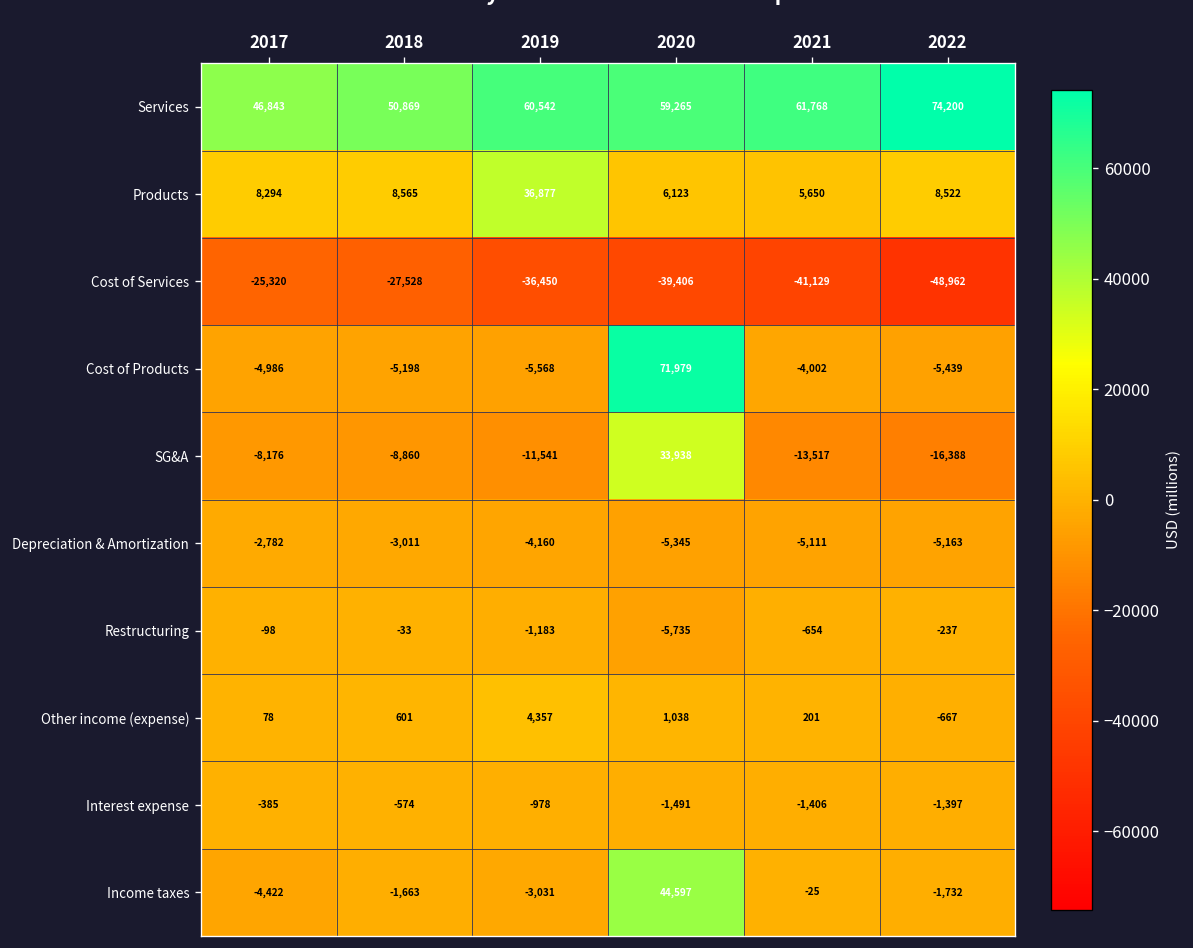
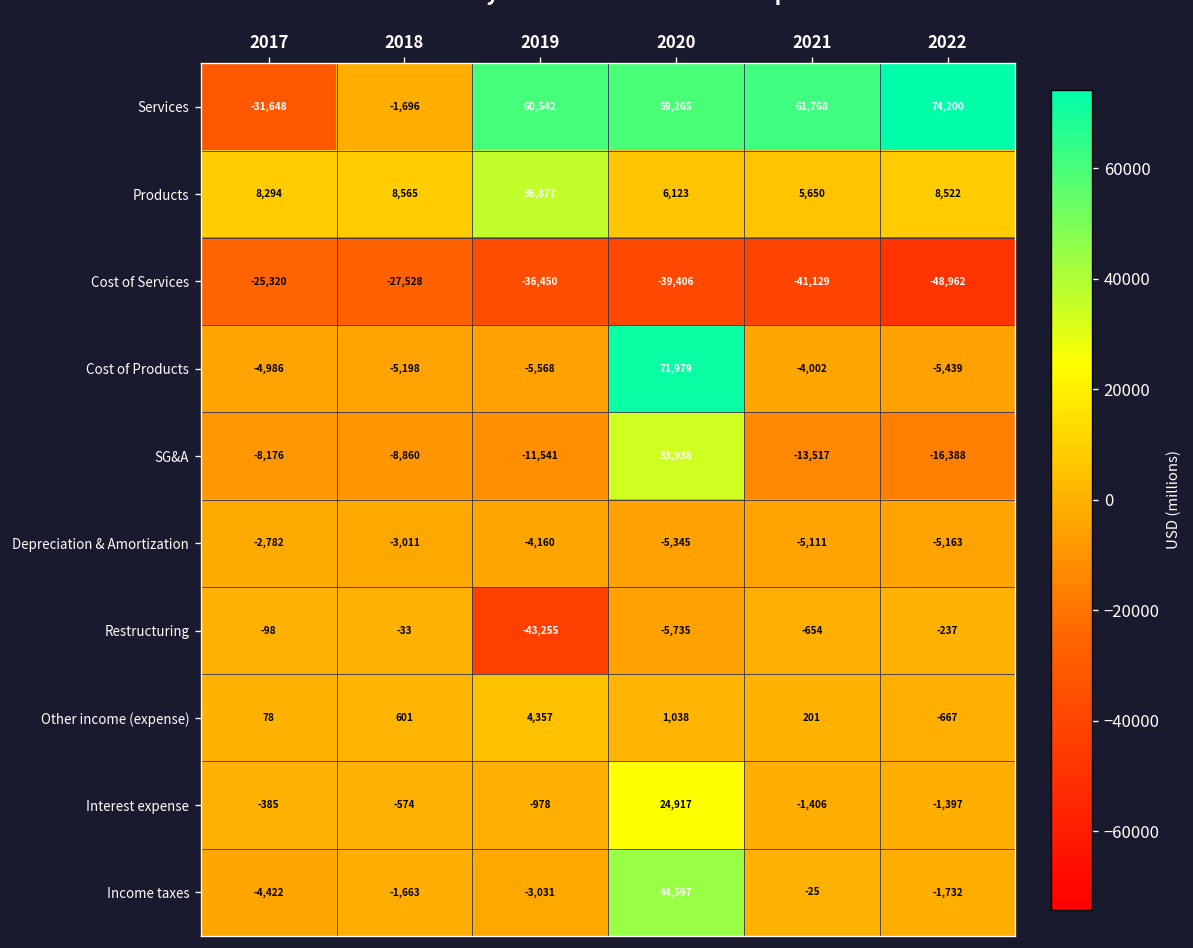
  {
    "Services": {
-     "2017": "46,843",
-     "2018": "50,869",
+     "2017": "-31,648",
+     "2018": "-1,696",
      "2019": "60,542",
      "2020": "59,265",
      "2021": "61,768",
      "2022": "74,200"
    },
    "Products": {
      "2017": "8,294",
      "2018": "8,565",
      "2019": "36,877",
      "2020": "6,123",
      "2021": "5,650",
      "2022": "8,522"
    },
    "Cost of Services": {
      "2017": "-25,320",
      "2018": "-27,528",
      "2019": "-36,450",
      "2020": "-39,406",
      "2021": "-41,129",
      "2022": "-48,962"
    },
    "Cost of Products": {
      "2017": "-4,986",
      "2018": "-5,198",
      "2019": "-5,568",
      "2020": "71,979",
      "2021": "-4,002",
      "2022": "-5,439"
    },
    "SG&A": {
      "2017": "-8,176",
      "2018": "-8,860",
      "2019": "-11,541",
      "2020": "33,938",
      "2021": "-13,517",
      "2022": "-16,388"
    },
    "Depreciation & Amortization": {
      "2017": "-2,782",
      "2018": "-3,011",
      "2019": "-4,160",
      "2020": "-5,345",
      "2021": "-5,111",
      "2022": "-5,163"
    },
    "Restructuring": {
      "2017": "-98",
      "2018": "-33",
-     "2019": "-1,183",
+     "2019": "-43,255",
      "2020": "-5,735",
      "2021": "-654",
      "2022": "-237"
    },
    "Other income (expense)": {
      "2017": "78",
      "2018": "601",
      "2019": "4,357",
      "2020": "1,038",
      "2021": "201",
      "2022": "-667"
    },
    "Interest expense": {
      "2017": "-385",
      "2018": "-574",
      "2019": "-978",
-     "2020": "-1,491",
+     "2020": "24,917",
      "2021": "-1,406",
      "2022": "-1,397"
    },
    "Income taxes": {
      "2017": "-4,422",
      "2018": "-1,663",
      "2019": "-3,031",
      "2020": "44,597",
      "2021": "-25",
      "2022": "-1,732"
    }
  }
